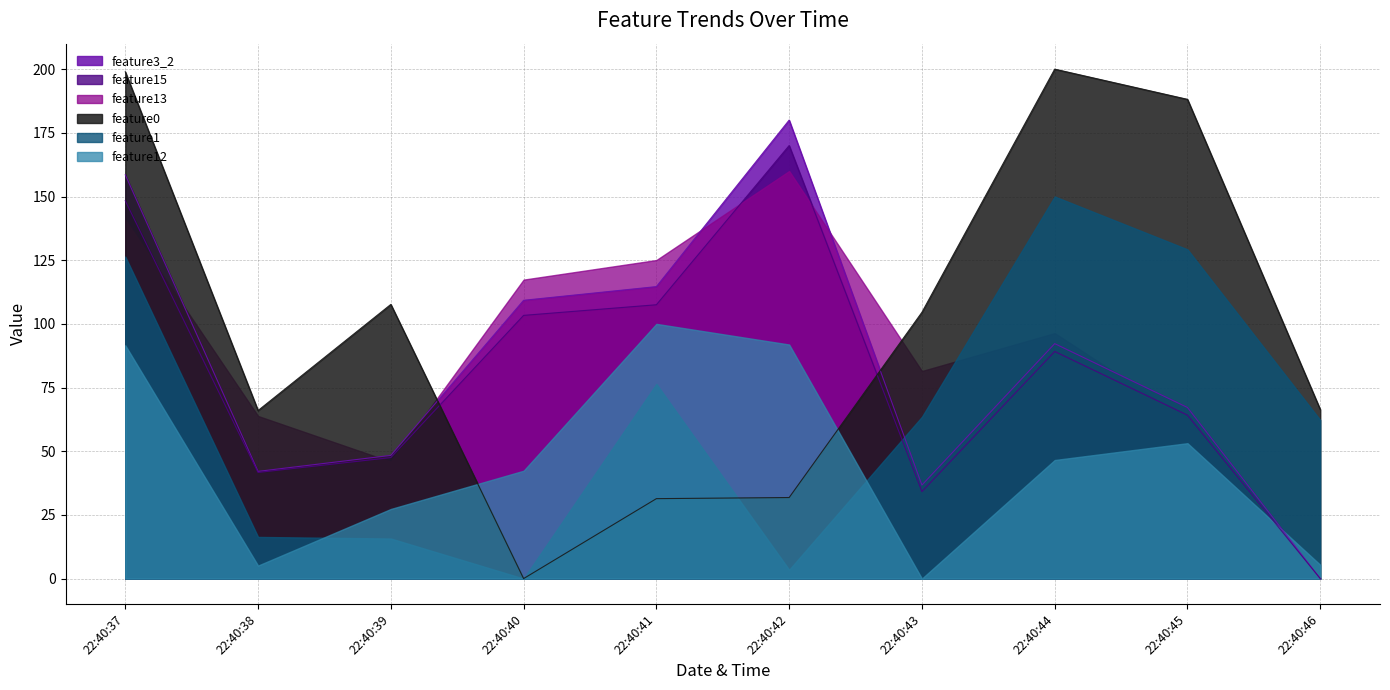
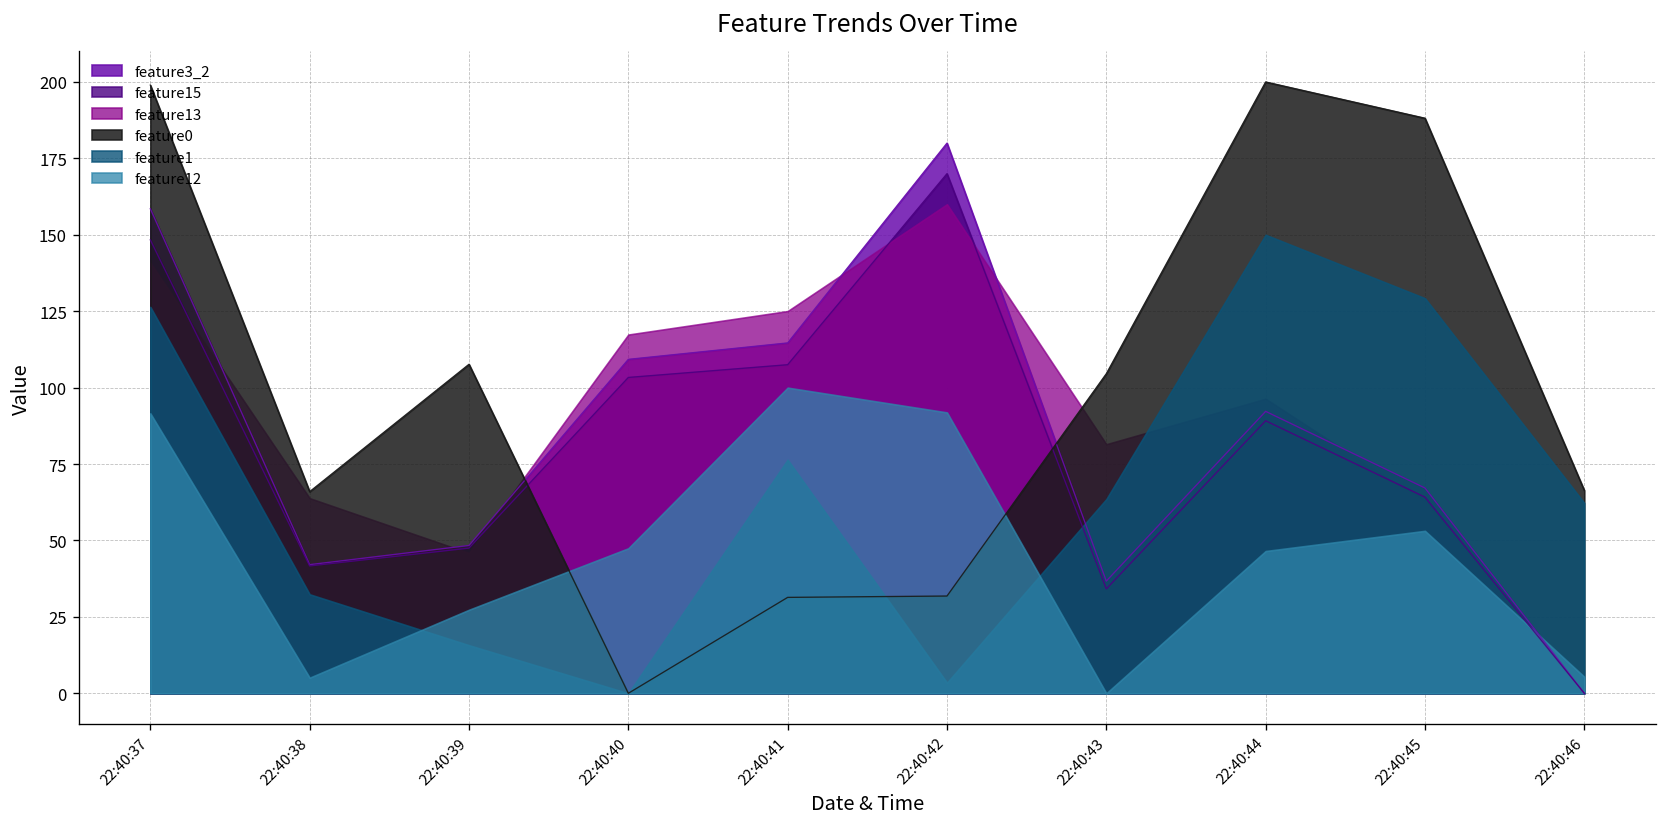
  {
    "feature0": {
      "22:40:37": 199,
      "22:40:38": 66,
      "22:40:39": 108,
      "22:40:41": 31,
      "22:40:42": 32,
      "22:40:43": 105,
      "22:40:44": 200,
      "22:40:45": 188,
      "22:40:46": 66
    },
    "feature1": {
      "22:40:37": 126,
-     "22:40:38": 16,
+     "22:40:38": 32,
      "22:40:39": 16,
      "22:40:41": 76,
      "22:40:42": 3,
      "22:40:43": 64,
      "22:40:44": 150,
      "22:40:45": 129,
      "22:40:46": 62
    },
    "feature12": {
      "22:40:37": 92,
      "22:40:38": 5,
      "22:40:39": 27,
-     "22:40:40": 42,
+     "22:40:40": 47,
      "22:40:41": 100,
      "22:40:42": 92,
      "22:40:43": 0,
      "22:40:44": 47,
      "22:40:45": 53,
      "22:40:46": 5
    }
  }
